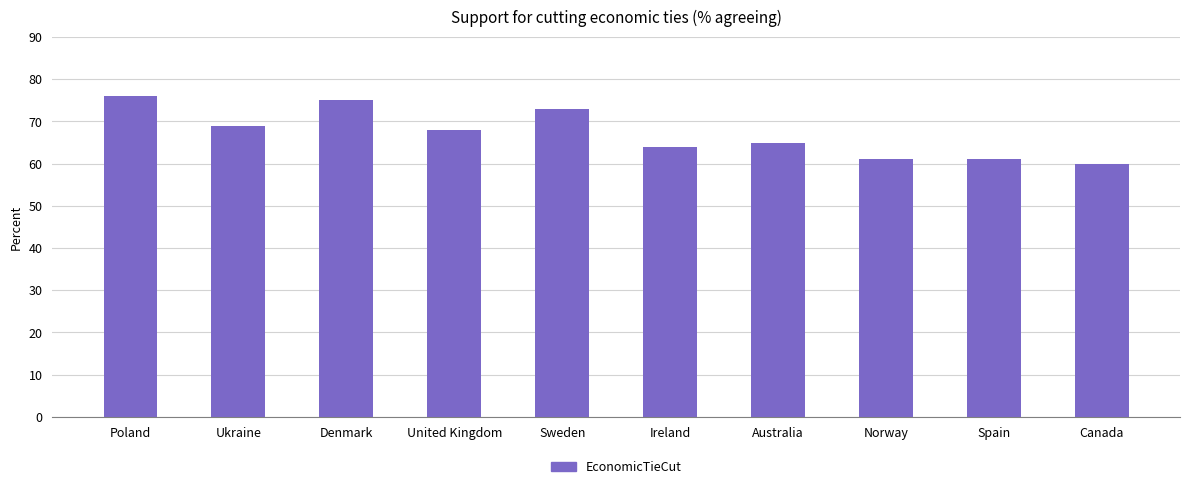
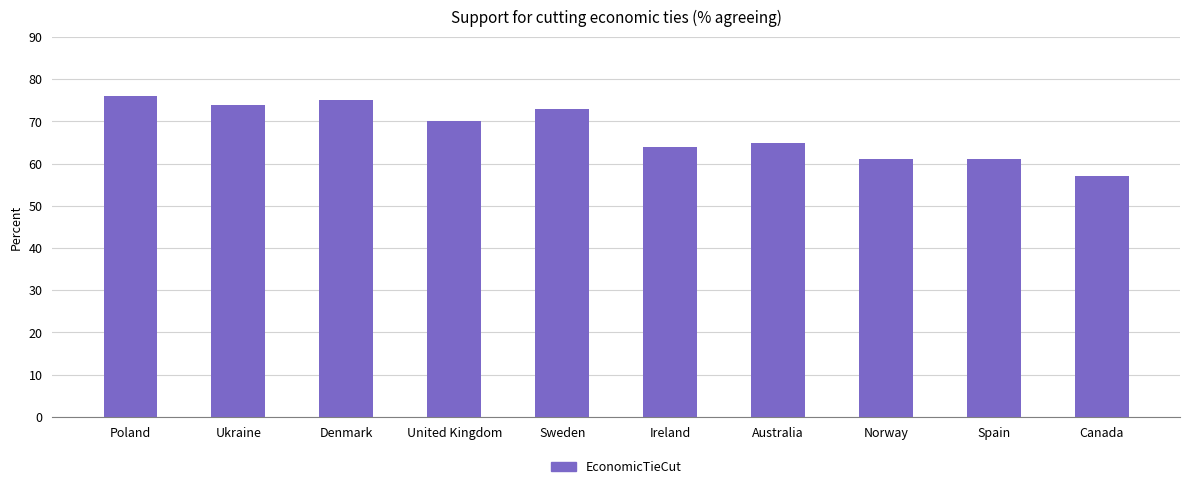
  {
    "Poland": 76,
-   "Ukraine": 69,
+   "Ukraine": 74,
    "Denmark": 75,
-   "United Kingdom": 68,
+   "United Kingdom": 70,
    "Sweden": 73,
    "Ireland": 64,
    "Australia": 65,
    "Norway": 61,
    "Spain": 61,
-   "Canada": 60
+   "Canada": 57
  }
